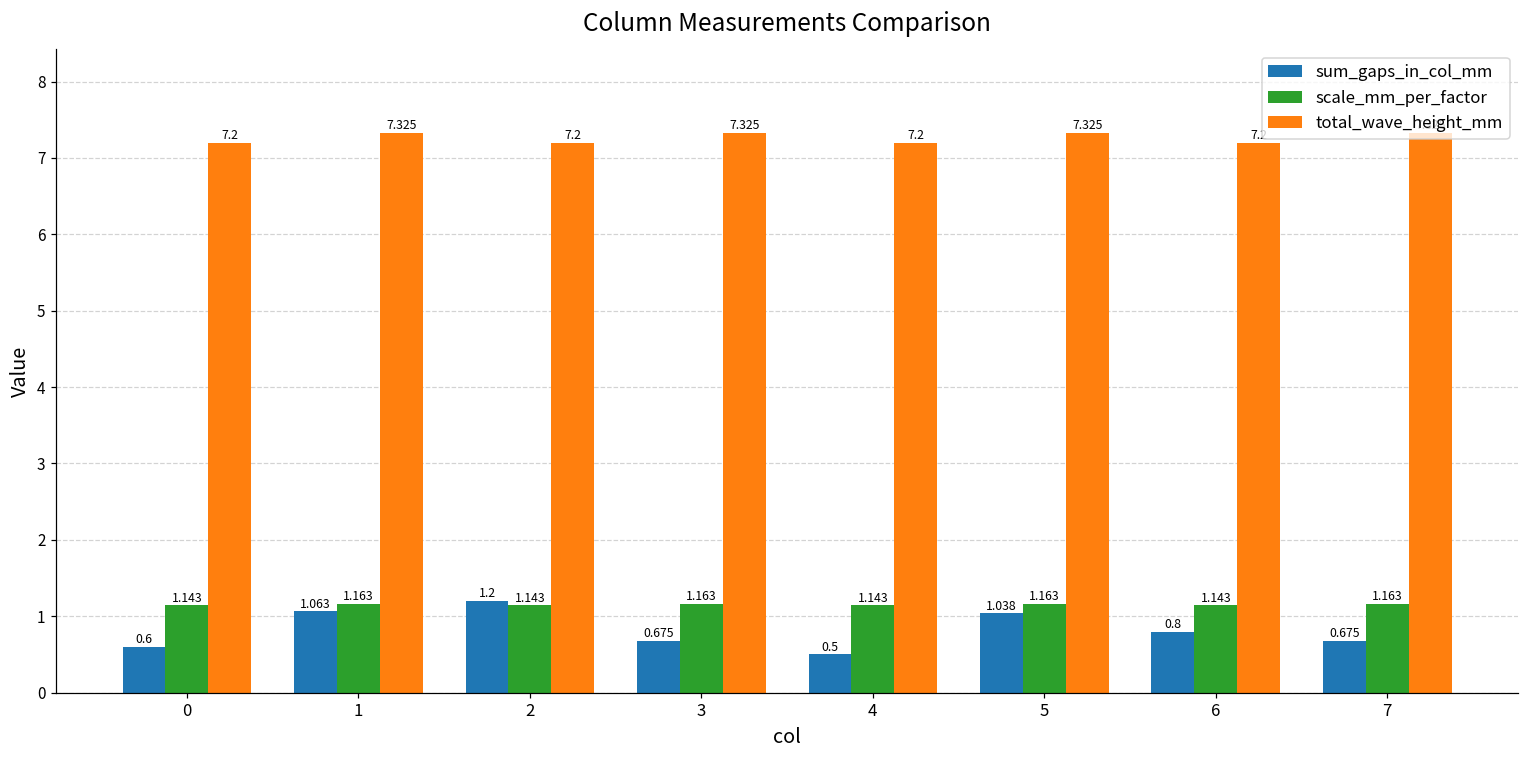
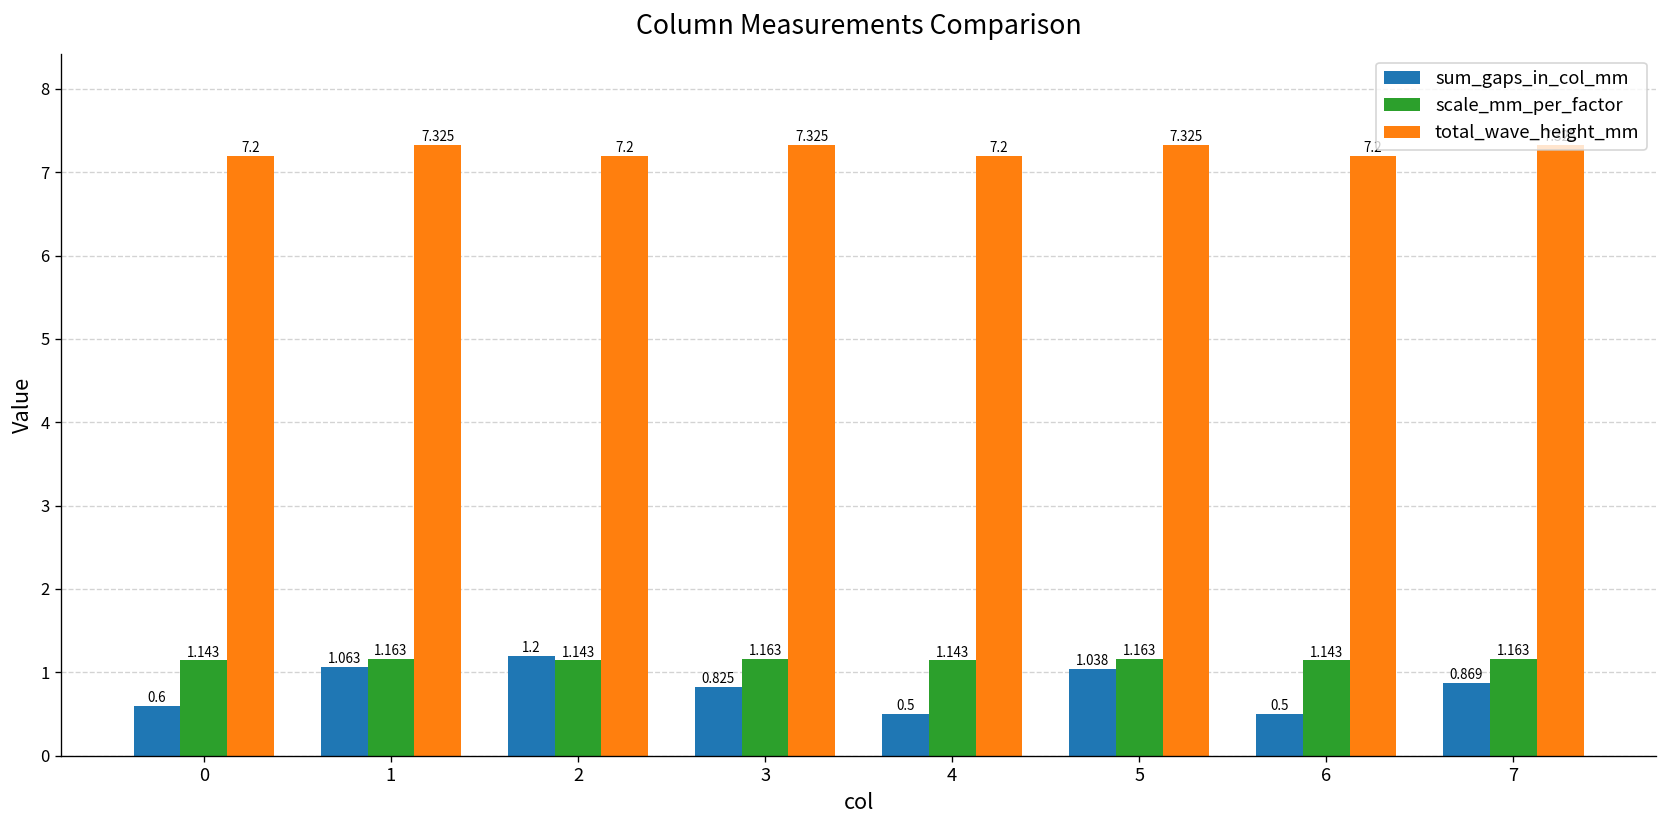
  {
    "sum_gaps_in_col_mm": {
      "0": 0.6,
      "1": 1.063,
      "2": 1.2,
-     "3": 0.675,
+     "3": 0.825,
      "4": 0.5,
      "5": 1.038,
-     "6": 0.8,
-     "7": 0.675
+     "6": 0.5,
+     "7": 0.869
    },
    "scale_mm_per_factor": {
      "0": 1.143,
      "1": 1.163,
      "2": 1.143,
      "3": 1.163,
      "4": 1.143,
      "5": 1.163,
      "6": 1.143,
      "7": 1.163
    },
    "total_wave_height_mm": {
      "0": 7.2,
      "1": 7.325,
      "2": 7.2,
      "3": 7.325,
      "4": 7.2,
      "5": 7.325
    }
  }
